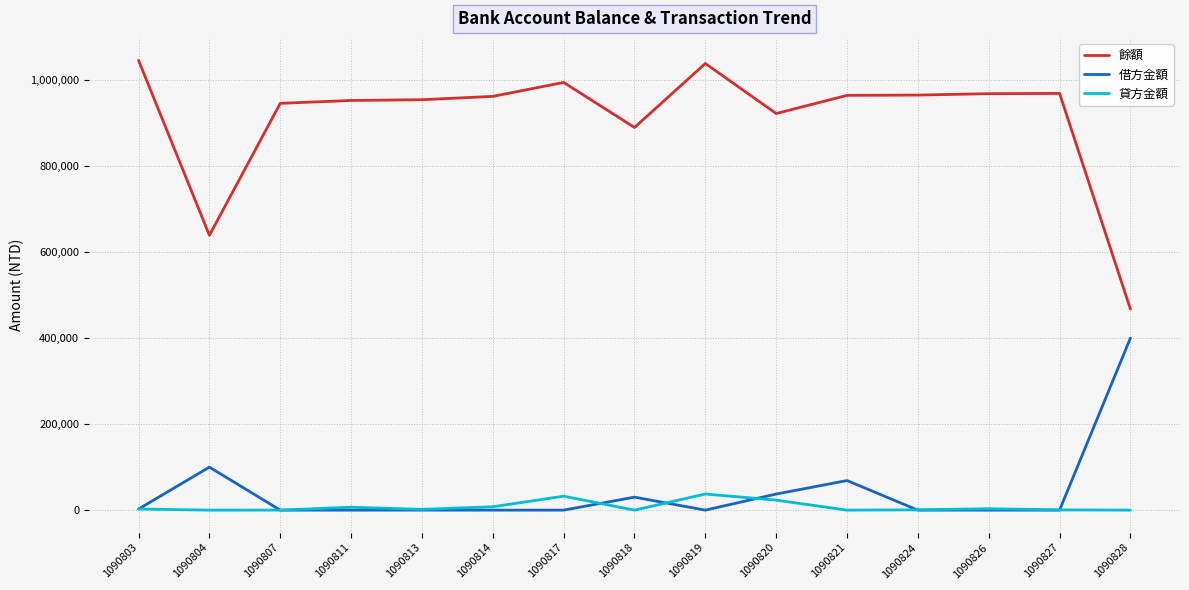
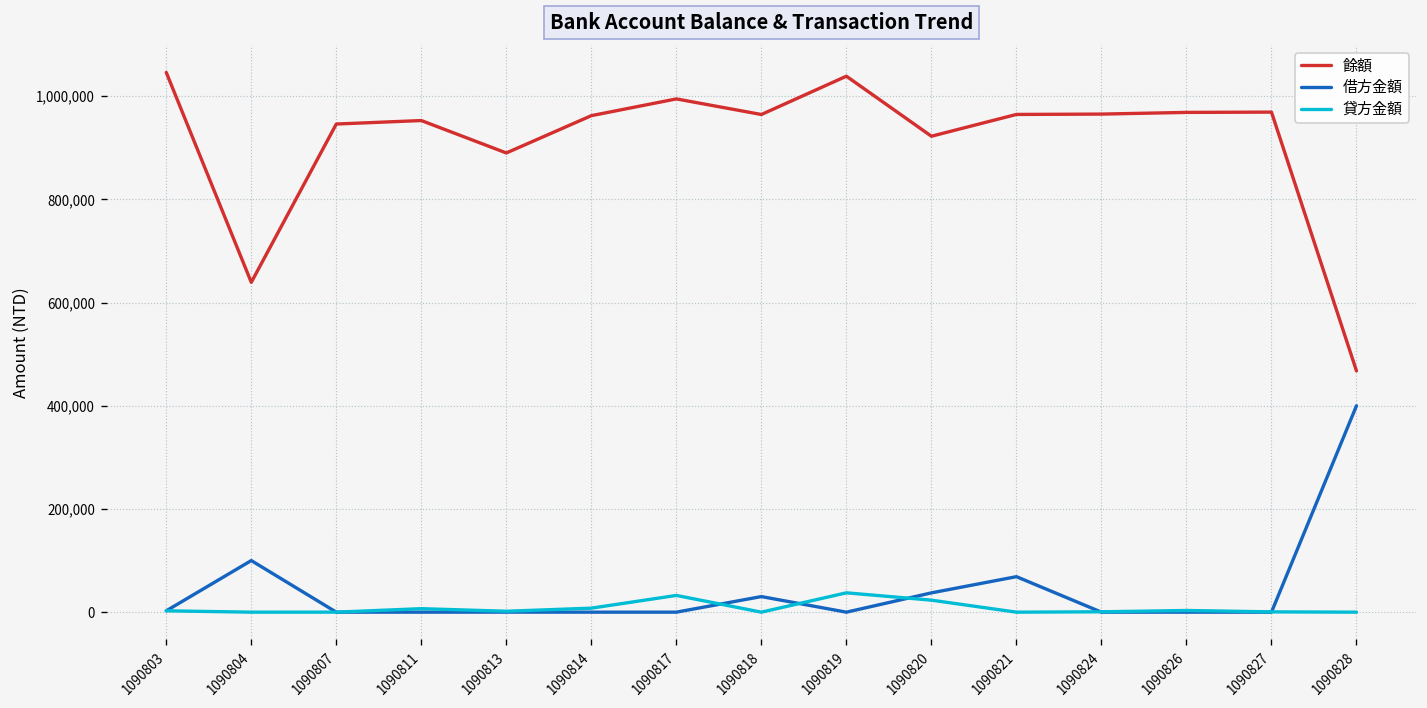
  {
    "餘額": {
      "1090803": "1,050,000",
      "1090804": "640,000",
      "1090807": "950,000",
      "1090811": "950,000",
-     "1090813": "950,000",
+     "1090813": "890,000",
      "1090814": "960,000",
      "1090817": "990,000",
-     "1090818": "890,000",
+     "1090818": "960,000",
      "1090819": "1,040,000",
      "1090820": "920,000",
      "1090821": "960,000",
      "1090824": "970,000",
      "1090826": "970,000",
      "1090827": "970,000",
      "1090828": "470,000"
    },
    "借方金額": {
      "1090804": "100,000",
      "1090811": "0",
      "1090814": "0",
      "1090817": "0",
      "1090818": "30,000",
      "1090819": "0",
      "1090820": "40,000",
      "1090821": "70,000",
      "1090828": "400,000"
    },
    "貸方金額": {
      "1090804": "0",
      "1090811": "10,000",
      "1090814": "10,000",
      "1090817": "30,000",
      "1090818": "0",
      "1090819": "40,000",
      "1090820": "20,000",
      "1090821": "0",
      "1090828": "0"
    }
  }
